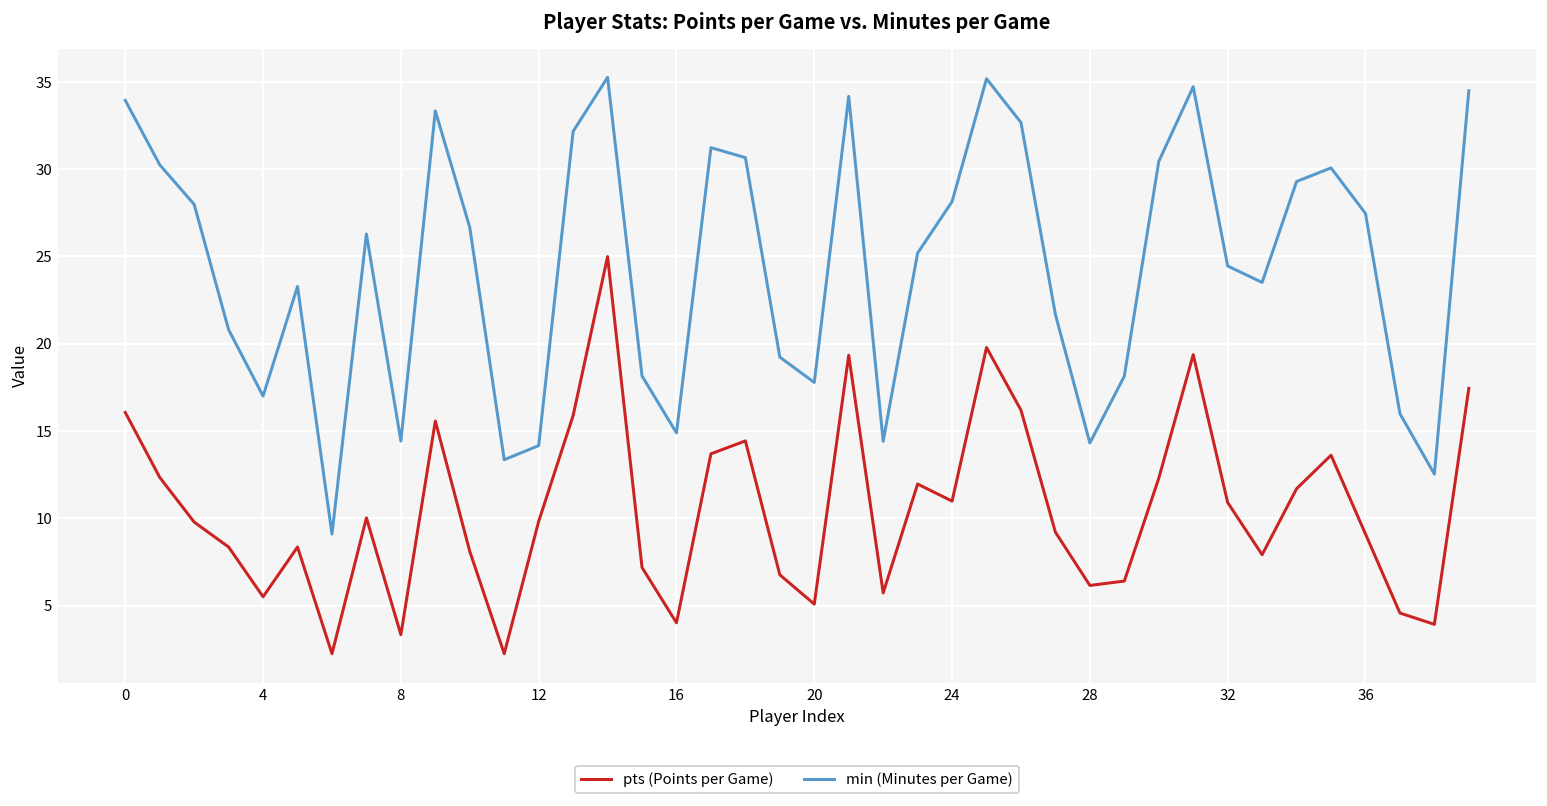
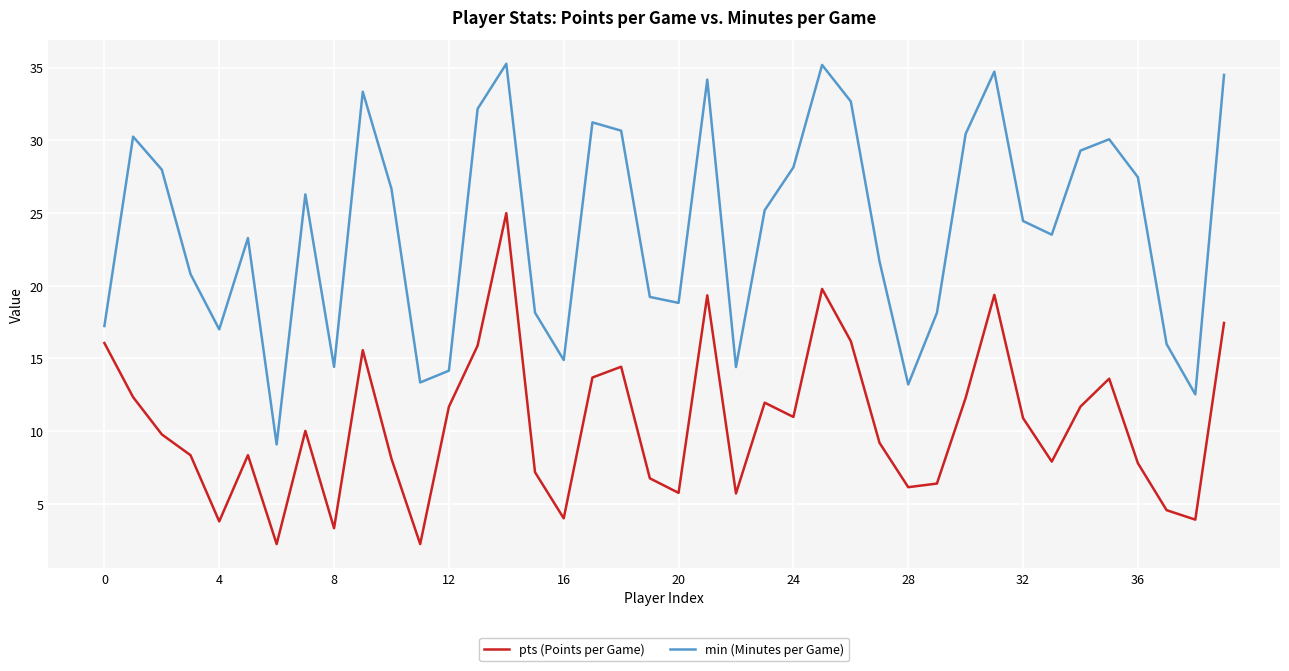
  {
    "pts (Points per Game)": {
      "0": 16.1,
-     "4": 5.5,
+     "4": 3.8,
      "8": 3.3,
-     "12": 9.8,
+     "12": 11.7,
      "16": 4.0,
-     "20": 5.1,
+     "20": 5.8,
      "24": 11.0,
      "28": 6.2,
      "32": 10.9,
-     "36": 9.1
+     "36": 7.8
    },
    "min (Minutes per Game)": {
-     "0": 33.9,
+     "0": 17.2,
      "4": 17.0,
      "8": 14.4,
      "12": 14.2,
      "16": 14.9,
-     "20": 17.8,
+     "20": 18.8,
      "24": 28.1,
-     "28": 14.3,
+     "28": 13.2,
      "32": 24.5,
      "36": 27.5
    }
  }
